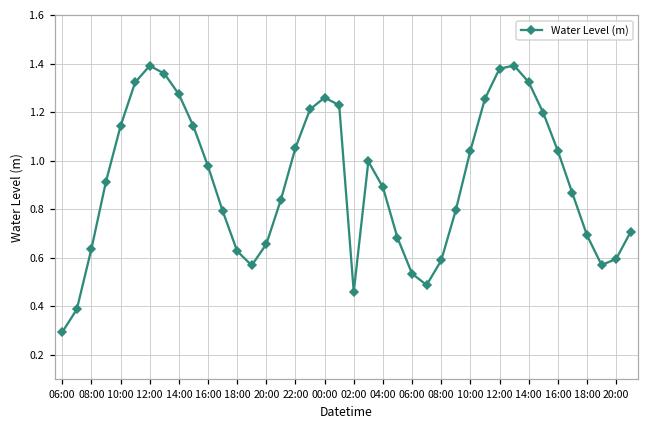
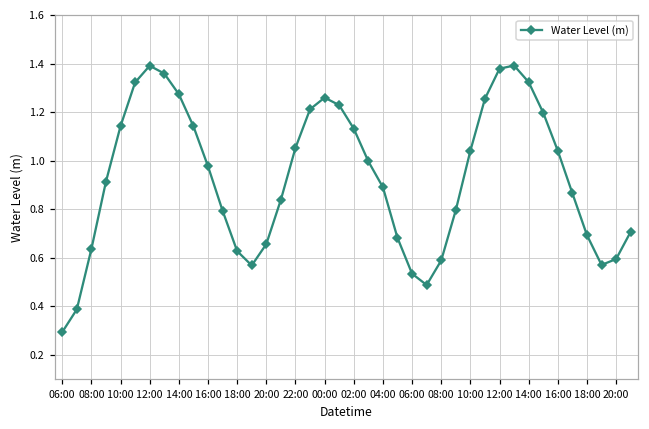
  {
    "22:00": 1.05,
    "00:00": 1.26,
-   "02:00": 0.46,
+   "02:00": 1.13,
    "04:00": 0.89
  }
